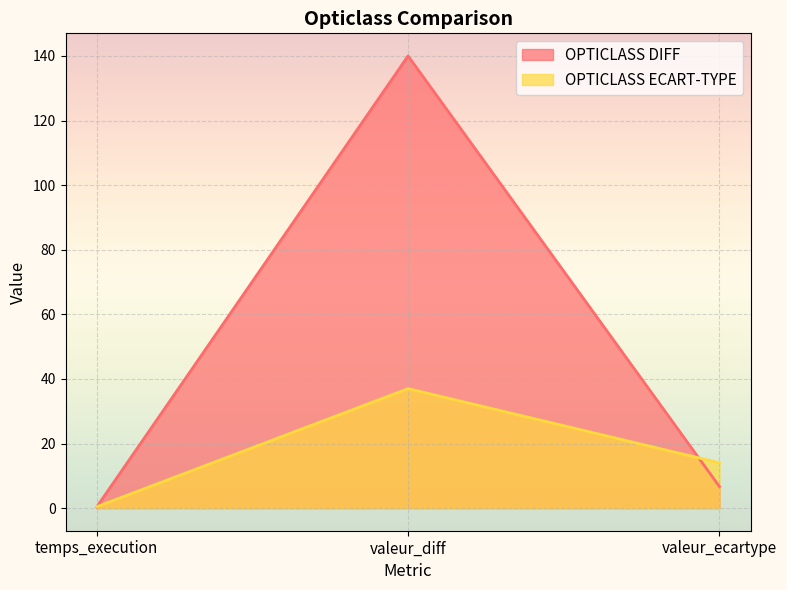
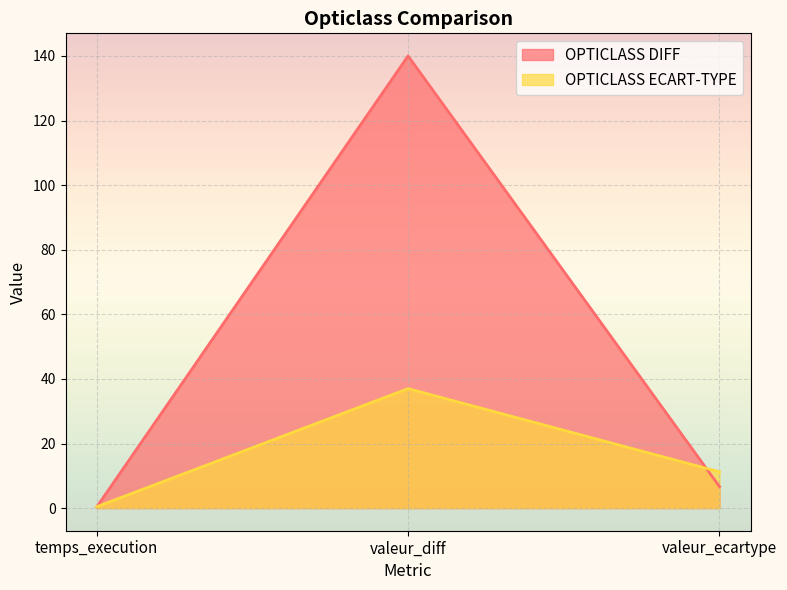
  {
    "OPTICLASS DIFF": {
      "valeur_diff": 140,
      "valeur_ecartype": 7
    },
    "OPTICLASS ECART-TYPE": {
      "valeur_diff": 37,
-     "valeur_ecartype": 14
+     "valeur_ecartype": 11
    }
  }
